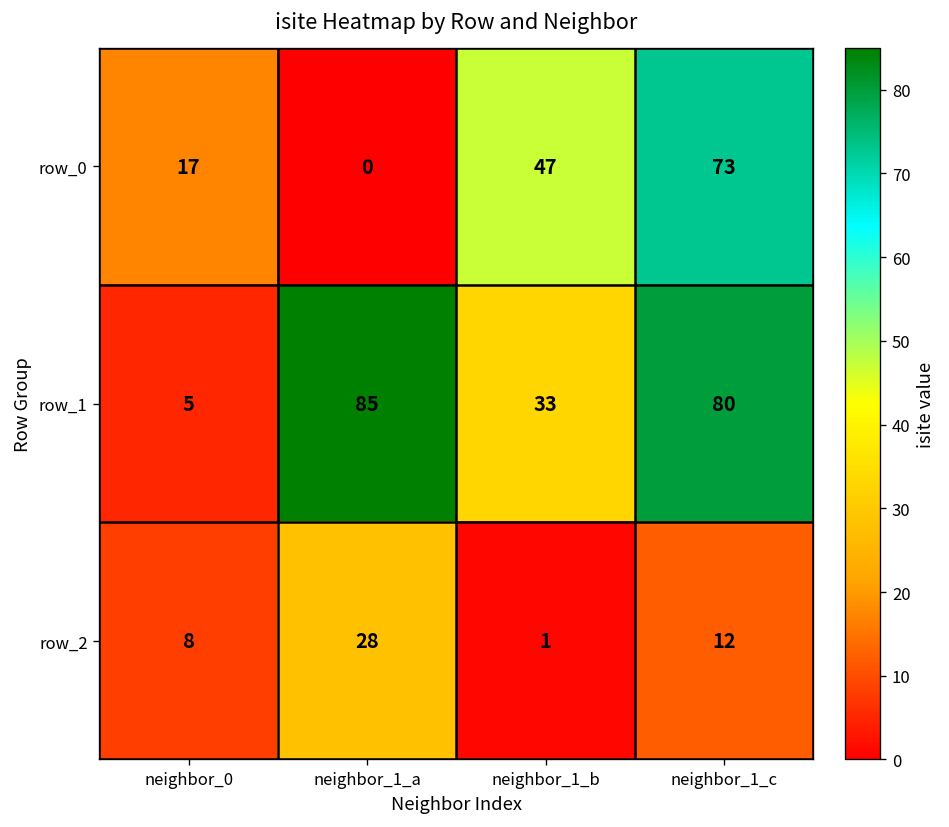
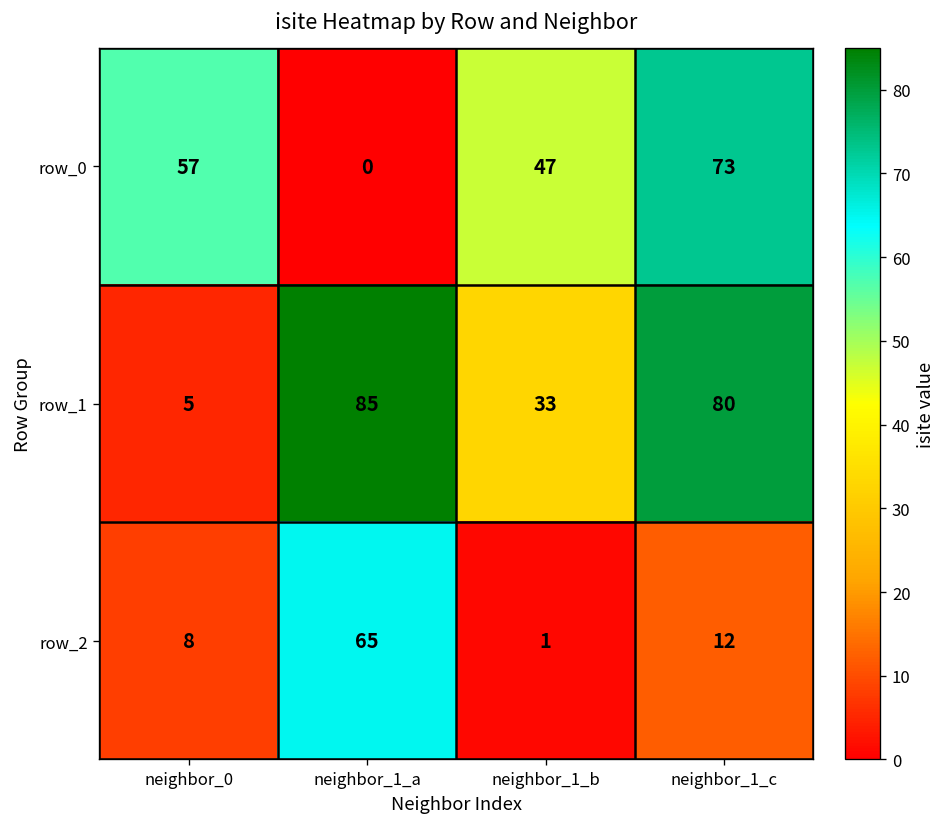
  {
    "row_0": {
-     "neighbor_0": 17,
+     "neighbor_0": 57,
      "neighbor_1_a": 0,
      "neighbor_1_b": 47,
      "neighbor_1_c": 73
    },
    "row_1": {
      "neighbor_0": 5,
      "neighbor_1_a": 85,
      "neighbor_1_b": 33,
      "neighbor_1_c": 80
    },
    "row_2": {
      "neighbor_0": 8,
-     "neighbor_1_a": 28,
+     "neighbor_1_a": 65,
      "neighbor_1_b": 1,
      "neighbor_1_c": 12
    }
  }
